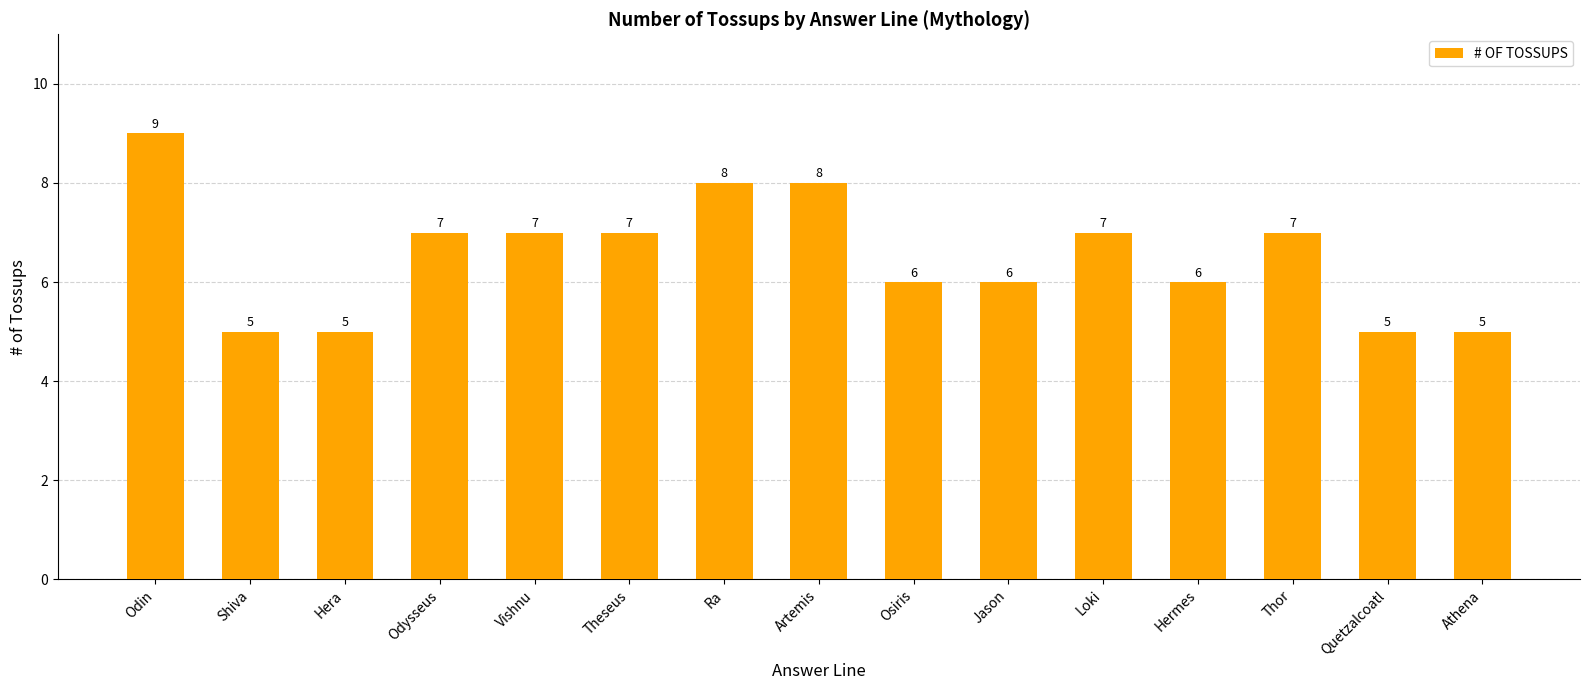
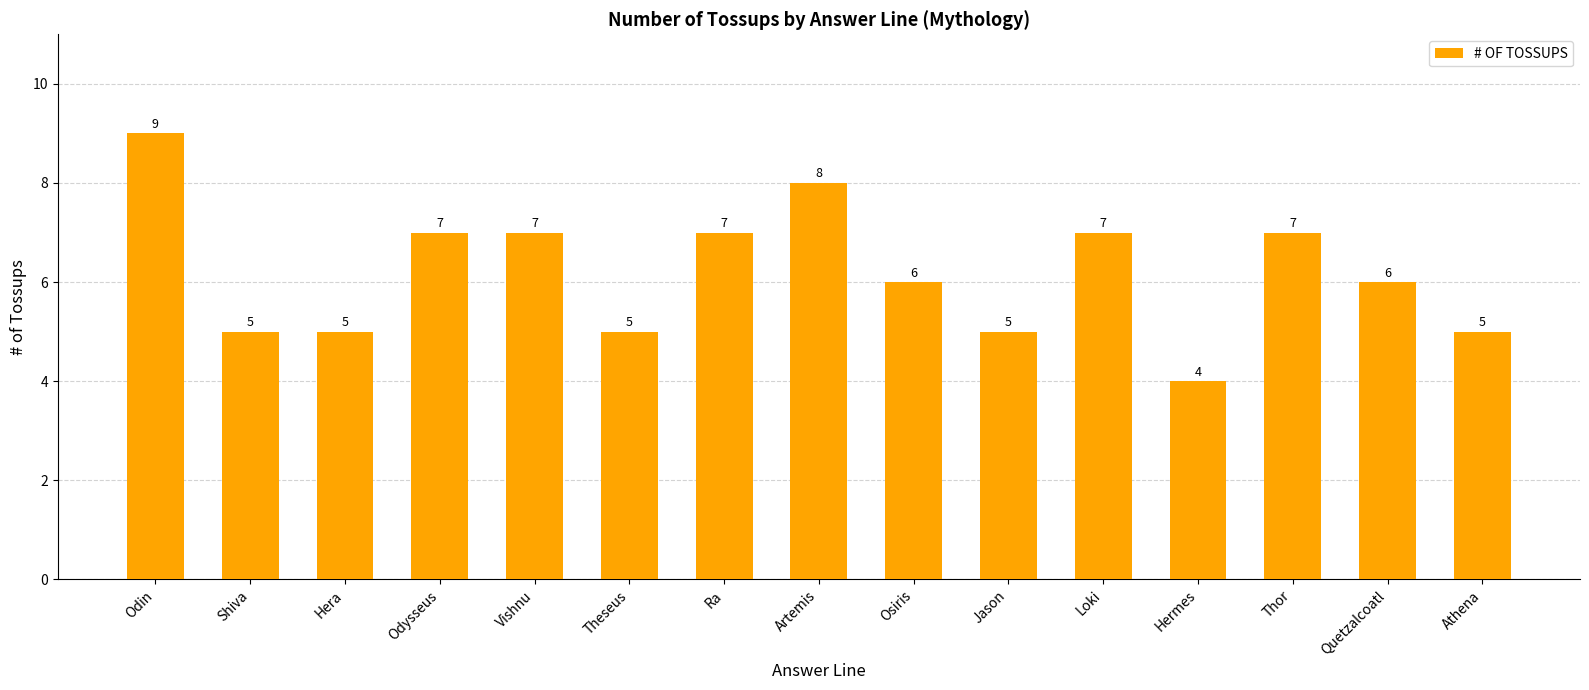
  {
    "Odin": 9,
    "Shiva": 5,
    "Hera": 5,
    "Odysseus": 7,
    "Vishnu": 7,
-   "Theseus": 7,
-   "Ra": 8,
+   "Theseus": 5,
+   "Ra": 7,
    "Artemis": 8,
    "Osiris": 6,
-   "Jason": 6,
+   "Jason": 5,
    "Loki": 7,
-   "Hermes": 6,
+   "Hermes": 4,
    "Thor": 7,
-   "Quetzalcoatl": 5,
+   "Quetzalcoatl": 6,
    "Athena": 5
  }
